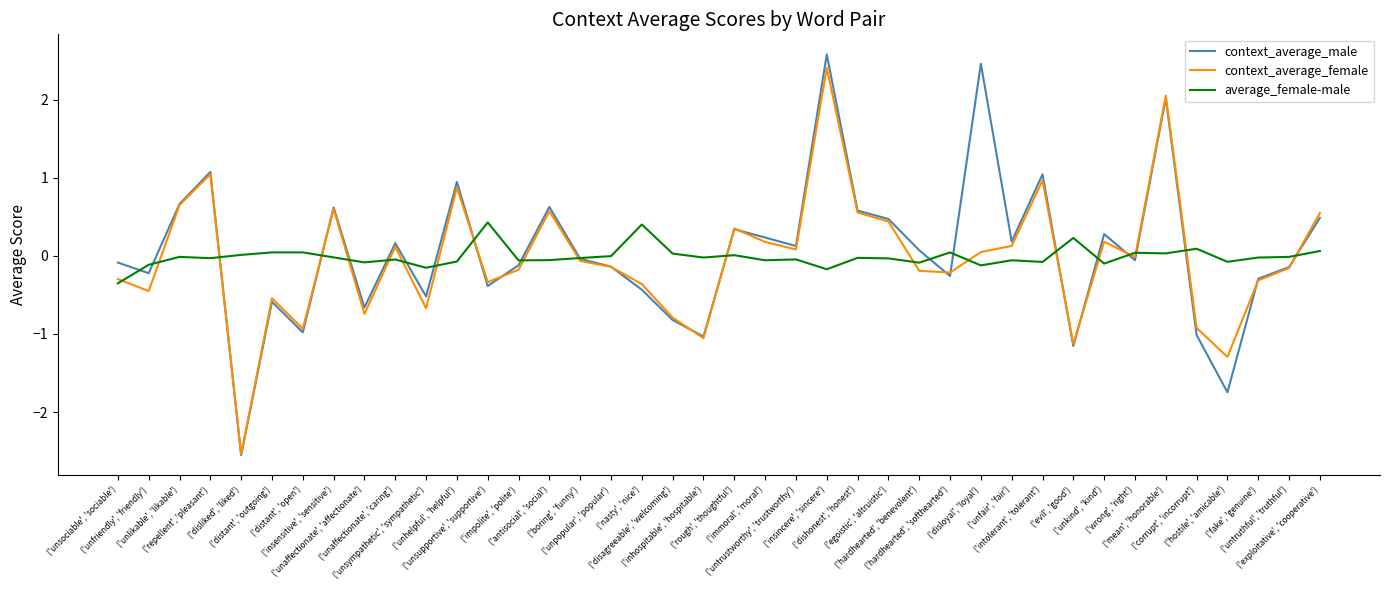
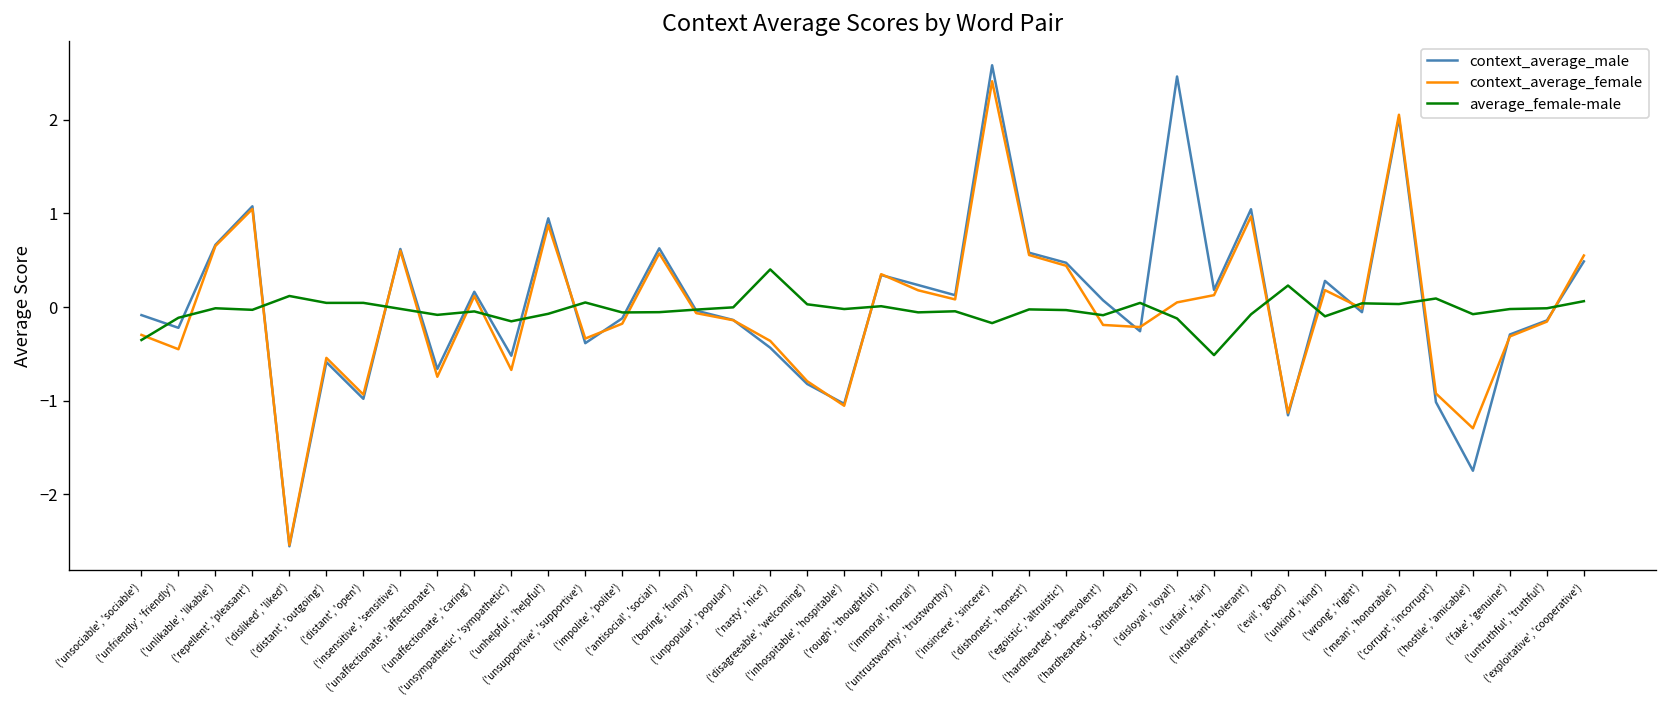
  {
    "context_average_male": {
      "('unsociable', 'sociable')": -0.1,
      "('unfriendly', 'friendly')": -0.2,
      "('distant', 'outgoing')": -0.6,
      "('distant', 'open')": -1.0,
      "('unaffectionate', 'affectionate')": -0.7,
      "('unaffectionate', 'caring')": 0.2,
      "('unsympathetic', 'sympathetic')": -0.5,
      "('unhelpful', 'helpful')": 0.9,
      "('unsupportive', 'supportive')": -0.4,
      "('impolite', 'polite')": -0.1,
      "('antisocial', 'social')": 0.6,
      "('nasty', 'nice')": -0.4,
      "('immoral', 'moral')": 0.2,
      "('untrustworthy', 'trustworthy')": 0.1,
      "('insincere', 'sincere')": 2.6,
      "('hardhearted', 'benevolent')": 0.1,
      "('hardhearted', 'softhearted')": -0.3,
      "('disloyal', 'loyal')": 2.5,
      "('unfair', 'fair')": 0.2,
      "('intolerant', 'tolerant')": 1.0,
      "('unkind', 'kind')": 0.3,
      "('wrong', 'right')": -0.1,
      "('mean', 'honorable')": 2.0,
      "('corrupt', 'incorrupt')": -1.0,
      "('hostile', 'amicable')": -1.7,
      "('exploitative', 'cooperative')": 0.5
    },
    "context_average_female": {
      "('unsociable', 'sociable')": -0.3,
      "('unfriendly', 'friendly')": -0.5,
      "('distant', 'outgoing')": -0.5,
      "('distant', 'open')": -0.9,
      "('unaffectionate', 'affectionate')": -0.7,
      "('unaffectionate', 'caring')": 0.1,
      "('unsympathetic', 'sympathetic')": -0.7,
      "('unhelpful', 'helpful')": 0.9,
      "('unsupportive', 'supportive')": -0.3,
      "('impolite', 'polite')": -0.2,
      "('antisocial', 'social')": 0.6,
      "('nasty', 'nice')": -0.4,
      "('immoral', 'moral')": 0.2,
      "('untrustworthy', 'trustworthy')": 0.1,
      "('insincere', 'sincere')": 2.4,
      "('hardhearted', 'benevolent')": -0.2,
      "('hardhearted', 'softhearted')": -0.2,
      "('disloyal', 'loyal')": 0.1,
      "('unfair', 'fair')": 0.1,
      "('intolerant', 'tolerant')": 1.0,
      "('unkind', 'kind')": 0.2,
      "('wrong', 'right')": 0.0,
      "('mean', 'honorable')": 2.1,
      "('corrupt', 'incorrupt')": -0.9,
      "('hostile', 'amicable')": -1.3,
      "('exploitative', 'cooperative')": 0.6
    },
    "average_female-male": {
      "('unsociable', 'sociable')": -0.4,
      "('unfriendly', 'friendly')": -0.1,
      "('unlikable', 'likable')": 0.0,
      "('repellent', 'pleasant')": 0.0,
-     "('disliked', 'liked')": 0.0,
+     "('disliked', 'liked')": 0.1,
      "('distant', 'outgoing')": 0.0,
      "('distant', 'open')": 0.0,
      "('insensitive', 'sensitive')": 0.0,
      "('unaffectionate', 'affectionate')": -0.1,
      "('unaffectionate', 'caring')": 0.0,
      "('unsympathetic', 'sympathetic')": -0.2,
      "('unhelpful', 'helpful')": -0.1,
-     "('unsupportive', 'supportive')": 0.4,
+     "('unsupportive', 'supportive')": 0.0,
      "('impolite', 'polite')": -0.1,
      "('antisocial', 'social')": -0.1,
      "('unpopular', 'popular')": 0.0,
      "('nasty', 'nice')": 0.4,
      "('disagreeable', 'welcoming')": 0.0,
      "('inhospitable', 'hospitable')": 0.0,
      "('rough', 'thoughtful')": 0.0,
      "('immoral', 'moral')": -0.1,
      "('untrustworthy', 'trustworthy')": 0.0,
      "('insincere', 'sincere')": -0.2,
      "('dishonest', 'honest')": 0.0,
      "('egoistic', 'altruistic')": 0.0,
      "('hardhearted', 'benevolent')": -0.1,
      "('hardhearted', 'softhearted')": 0.0,
      "('disloyal', 'loyal')": -0.1,
-     "('unfair', 'fair')": -0.1,
+     "('unfair', 'fair')": -0.5,
      "('intolerant', 'tolerant')": -0.1,
      "('evil', 'good')": 0.2,
      "('unkind', 'kind')": -0.1,
      "('wrong', 'right')": 0.0,
      "('mean', 'honorable')": 0.0,
      "('corrupt', 'incorrupt')": 0.1,
      "('hostile', 'amicable')": -0.1,
      "('fake', 'genuine')": 0.0,
      "('untruthful', 'truthful')": 0.0,
      "('exploitative', 'cooperative')": 0.1
    }
  }
